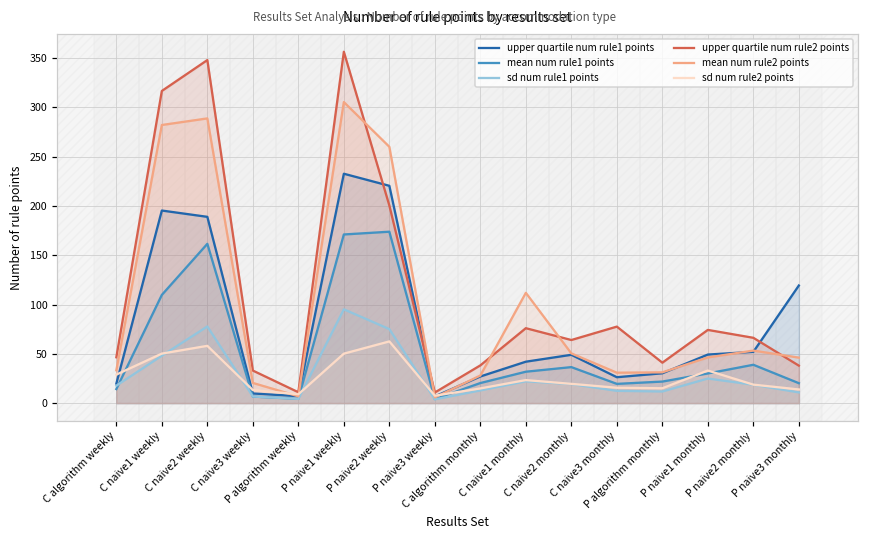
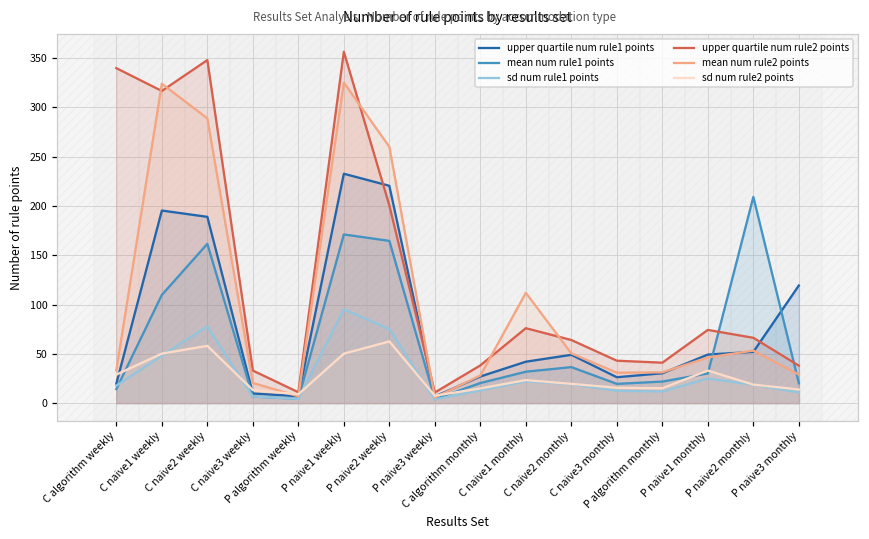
  {
    "upper quartile num rule1 points": {
      "C naive1 weekly": 200,
      "C naive2 weekly": 190,
      "C naive3 weekly": 10,
      "P naive1 weekly": 230,
      "P naive2 weekly": 220,
      "C naive1 monthly": 40,
      "C naive3 monthly": 30,
      "P naive1 monthly": 50,
      "P naive3 monthly": 120
    },
    "mean num rule1 points": {
      "C algorithm weekly": 10,
      "C naive1 weekly": 110,
      "C naive2 weekly": 160,
      "P naive1 weekly": 170,
-     "P naive2 weekly": 170,
+     "P naive2 weekly": 160,
      "C algorithm monthly": 20,
      "C naive1 monthly": 30,
      "C naive2 monthly": 40,
      "C naive3 monthly": 20,
      "P algorithm monthly": 20,
      "P naive1 monthly": 30,
-     "P naive2 monthly": 40,
+     "P naive2 monthly": 210,
      "P naive3 monthly": 20
    },
    "sd num rule1 points": {
      "C naive2 weekly": 80,
      "P naive1 weekly": 100,
      "P naive2 weekly": 80,
      "C naive3 monthly": 10,
      "P algorithm monthly": 10,
      "P naive1 monthly": 20,
      "P naive3 monthly": 10
    },
    "upper quartile num rule2 points": {
-     "C algorithm weekly": 50,
+     "C algorithm weekly": 340,
      "C naive1 weekly": 320,
      "C naive2 weekly": 350,
      "C naive3 weekly": 30,
      "P naive1 weekly": 360,
      "P naive2 weekly": 200,
      "P naive3 weekly": 10,
      "C algorithm monthly": 40,
      "C naive1 monthly": 80,
      "C naive2 monthly": 60,
-     "C naive3 monthly": 80,
+     "C naive3 monthly": 40,
      "P algorithm monthly": 40,
      "P naive1 monthly": 70,
      "P naive2 monthly": 70,
      "P naive3 monthly": 40
    },
    "mean num rule2 points": {
      "C algorithm weekly": 30,
-     "C naive1 weekly": 280,
+     "C naive1 weekly": 320,
      "C naive2 weekly": 290,
      "C naive3 weekly": 20,
-     "P naive1 weekly": 310,
+     "P naive1 weekly": 330,
      "P naive2 weekly": 260,
      "C naive1 monthly": 110,
      "C naive3 monthly": 30,
      "P naive1 monthly": 50,
-     "P naive3 monthly": 50
+     "P naive3 monthly": 30
    },
    "sd num rule2 points": {
      "C algorithm weekly": 30,
      "C naive2 weekly": 60,
      "C naive3 weekly": 10,
      "P naive1 weekly": 50,
      "P naive2 weekly": 60,
      "C naive3 monthly": 20,
      "P algorithm monthly": 20,
      "P naive1 monthly": 30,
      "P naive3 monthly": 10
    }
  }
